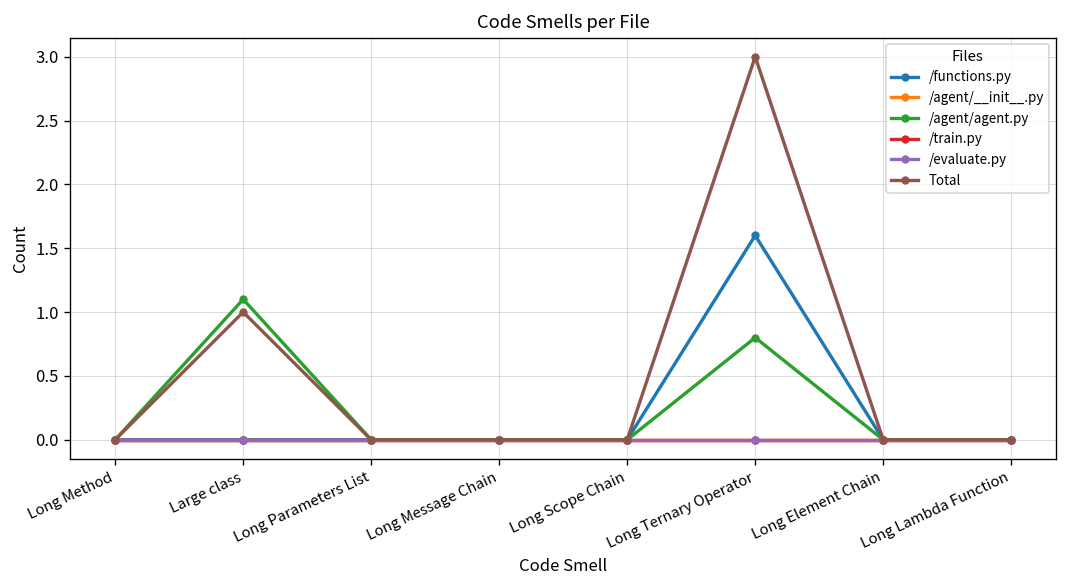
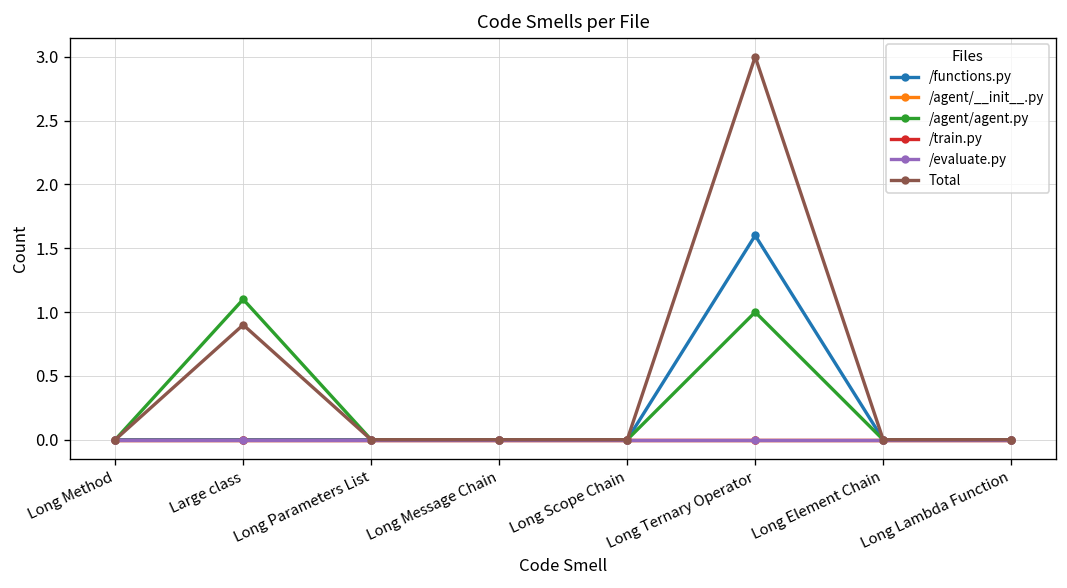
  {
    "/functions.py": {
      "Long Ternary Operator": 1.6
    },
    "/evaluate.py": {
      "Long Ternary Operator": 0.0
    },
    "/agent/agent.py": {
      "Large class": 1.1,
-     "Long Ternary Operator": 0.8
+     "Long Ternary Operator": 1.0
    },
    "Total": {
-     "Large class": 1.0,
+     "Large class": 0.9,
      "Long Ternary Operator": 3.0
    }
  }
